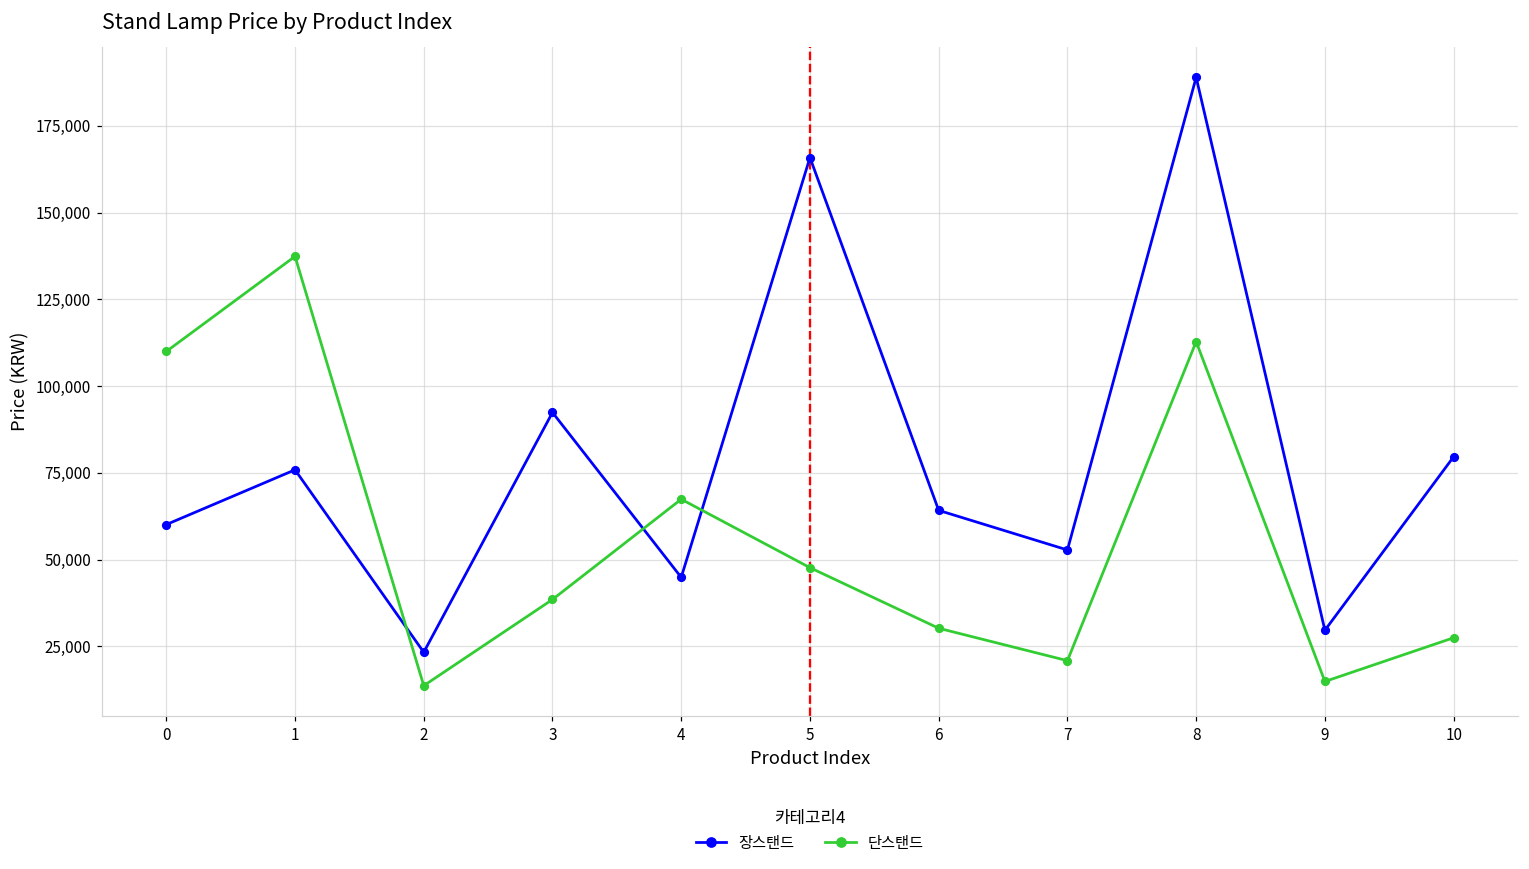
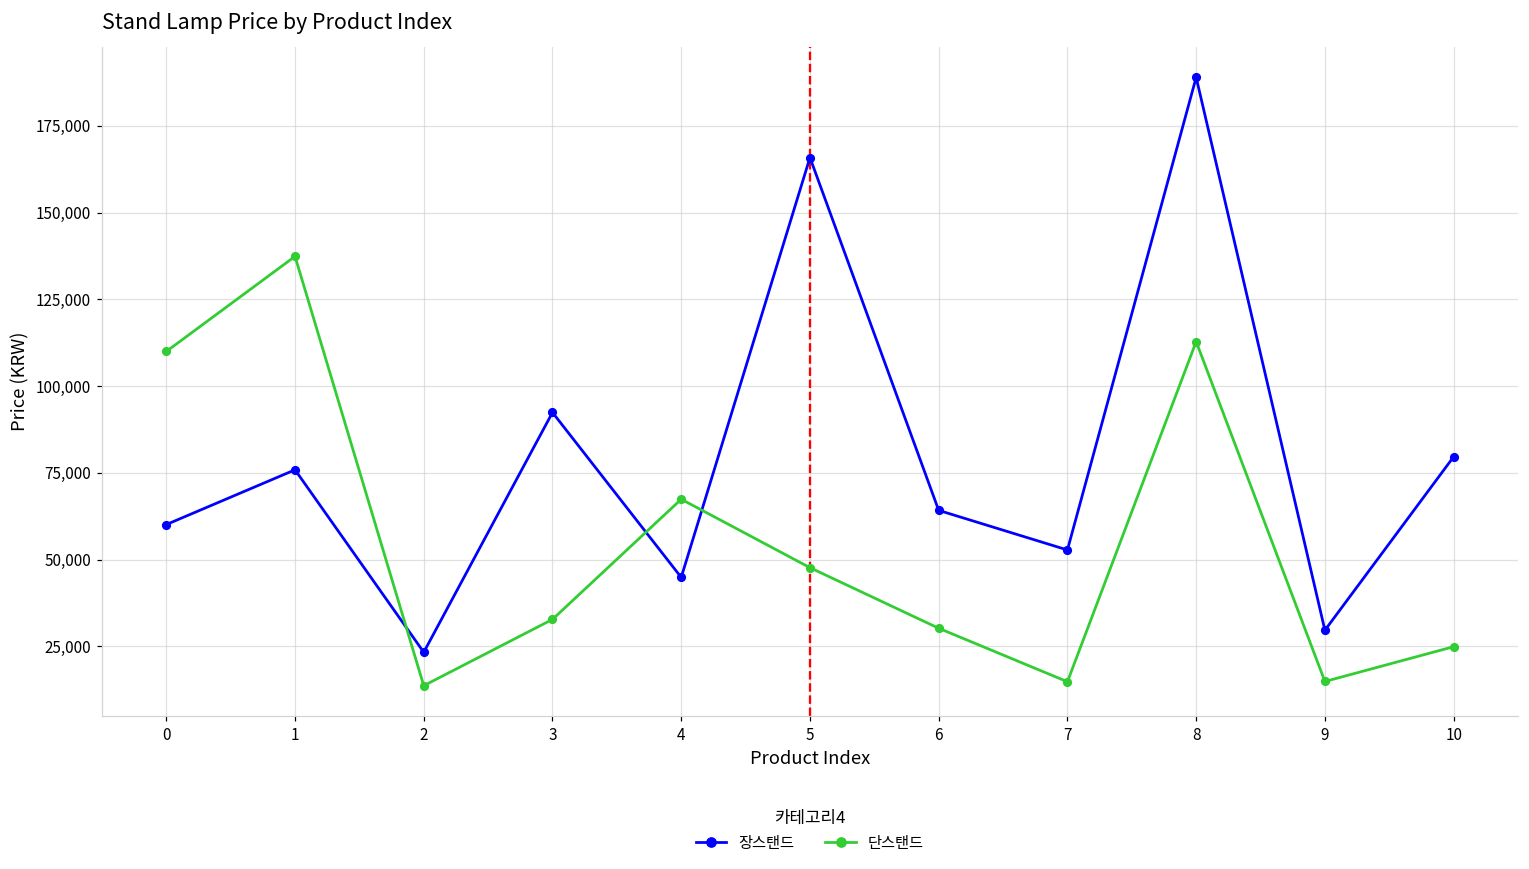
  {
    "장스탠드": {
      "0": "60,000",
      "1": "76,000",
      "2": "23,000",
      "3": "92,000",
      "4": "45,000",
      "5": "166,000",
      "6": "64,000",
      "7": "53,000",
      "8": "189,000",
      "9": "30,000",
      "10": "80,000"
    },
    "단스탠드": {
      "0": "110,000",
      "1": "137,000",
      "2": "14,000",
-     "3": "39,000",
+     "3": "33,000",
      "4": "67,000",
      "5": "48,000",
      "6": "30,000",
-     "7": "21,000",
+     "7": "15,000",
      "8": "113,000",
      "9": "15,000",
-     "10": "28,000"
+     "10": "25,000"
    }
  }
